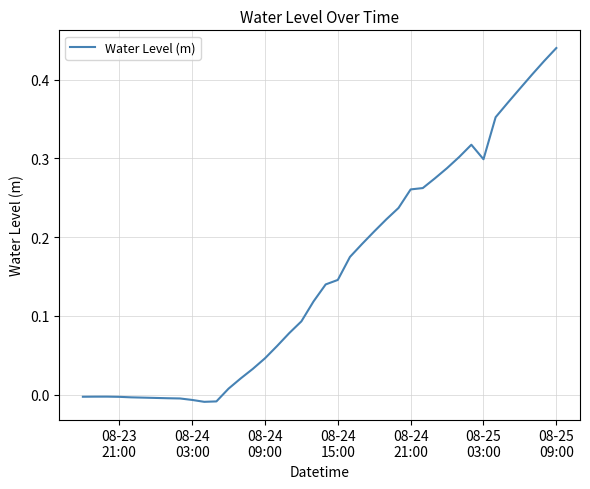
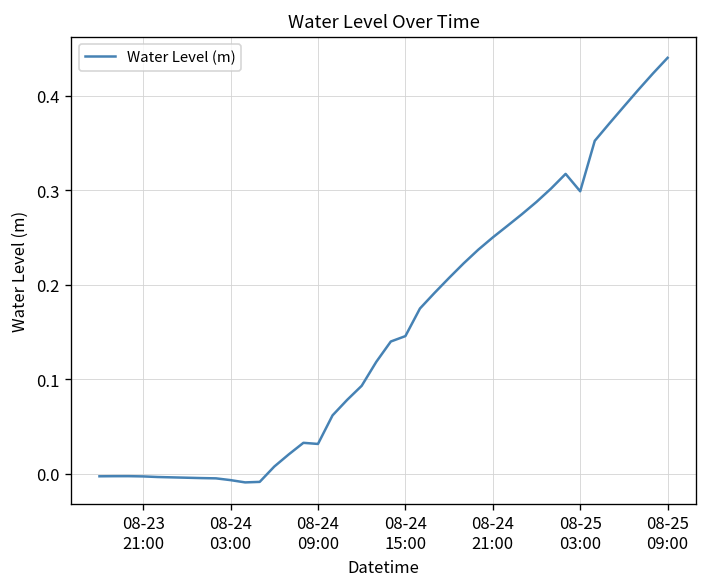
  {
    "08-23 21:00": 0.00,
    "08-24 03:00": -0.01,
-   "08-24 09:00": 0.05,
+   "08-24 09:00": 0.03,
    "08-24 15:00": 0.15,
-   "08-24 21:00": 0.26,
+   "08-24 21:00": 0.25,
    "08-25 03:00": 0.30,
    "08-25 09:00": 0.44
  }
